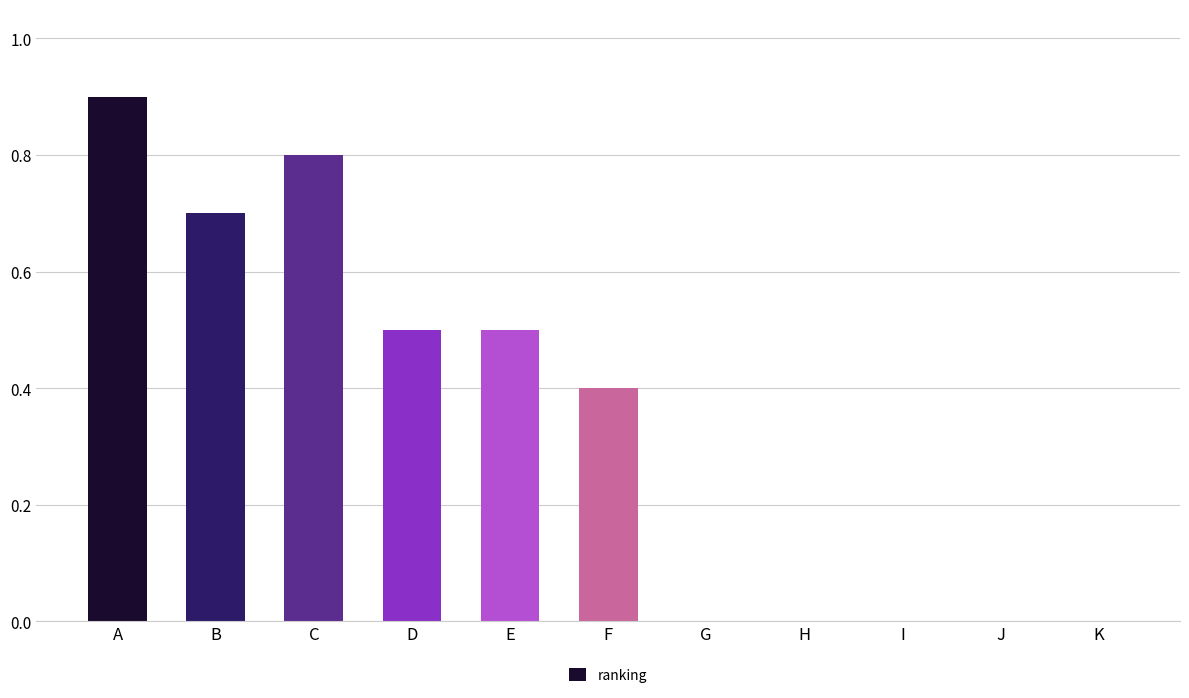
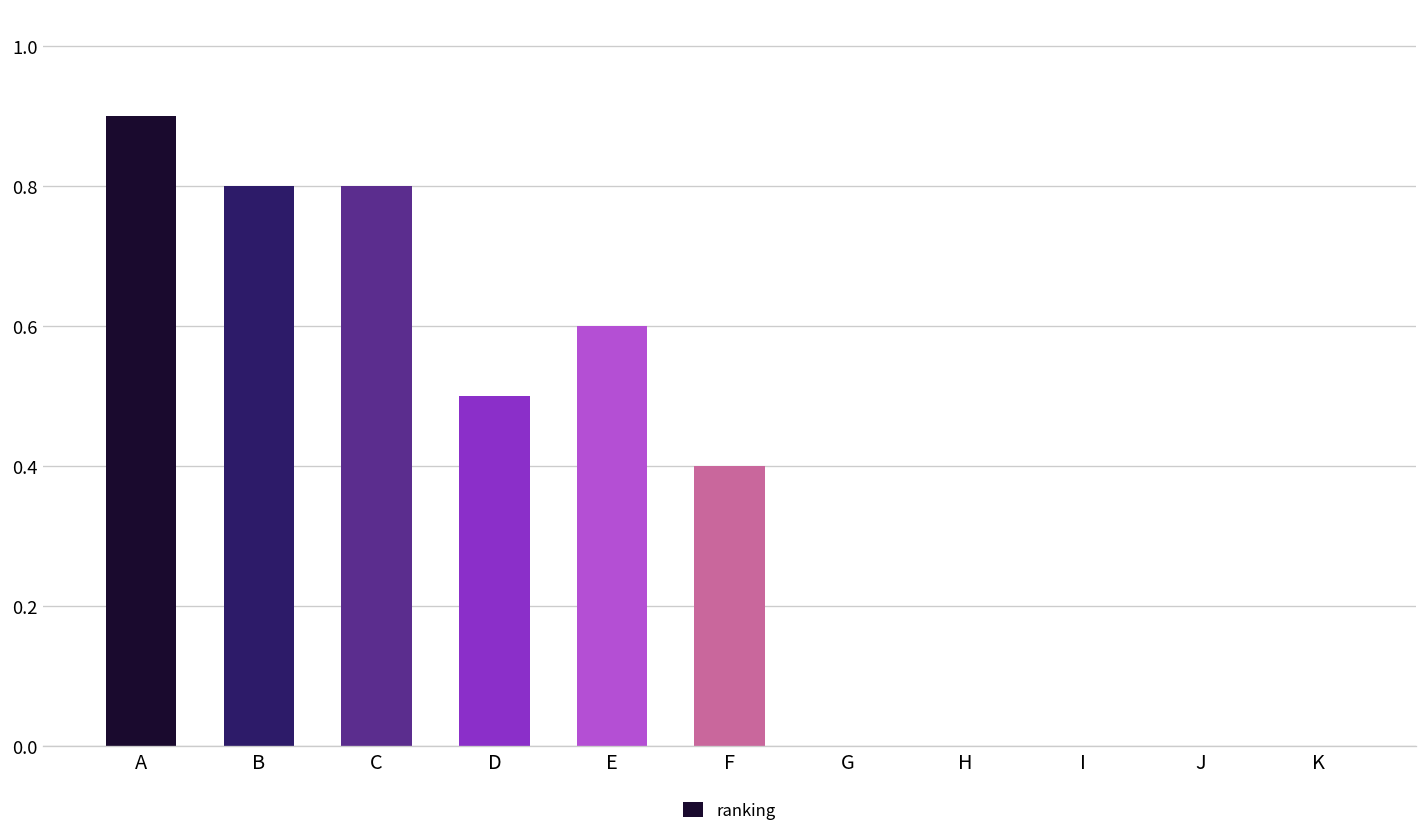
  {
    "A": 0.9,
-   "B": 0.7,
+   "B": 0.8,
    "C": 0.8,
    "D": 0.5,
-   "E": 0.5,
+   "E": 0.6,
    "F": 0.4,
    "G": 0.0,
    "H": 0.0,
    "I": 0.0,
    "J": 0.0,
    "K": 0.0
  }
